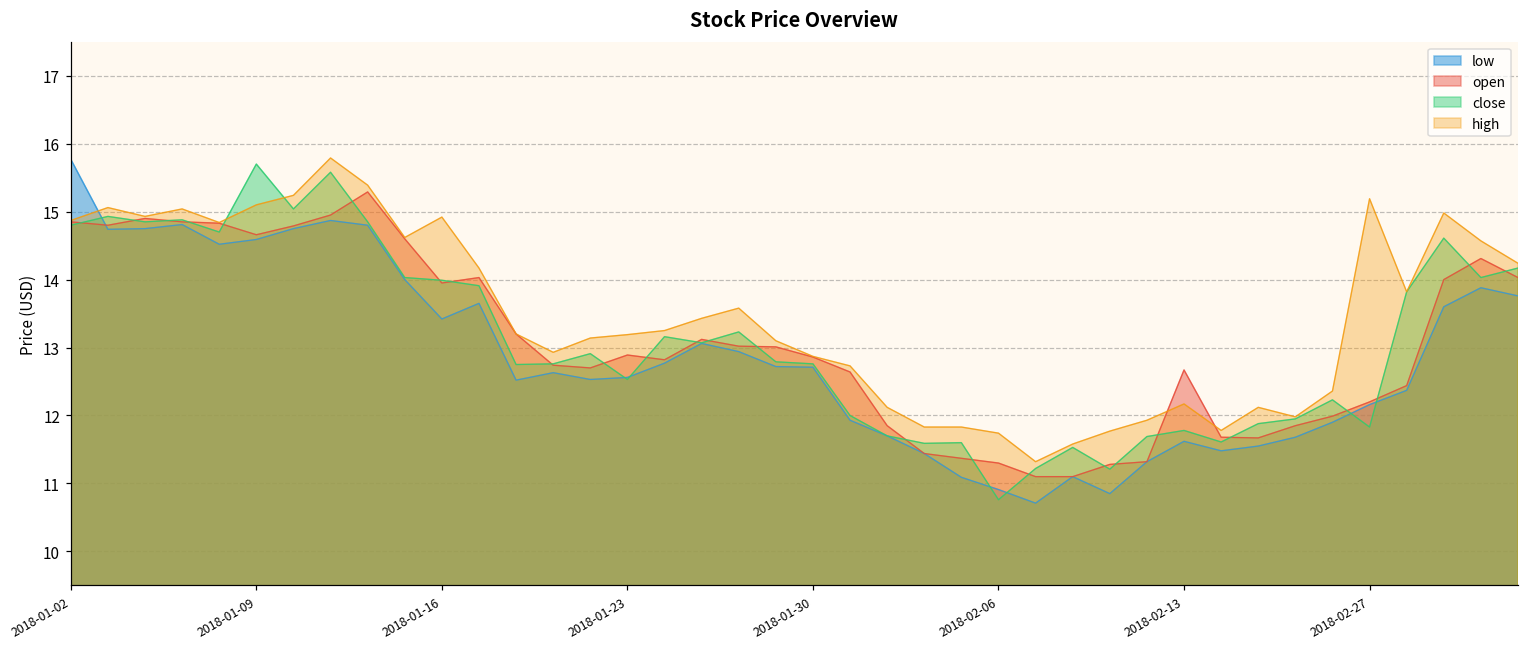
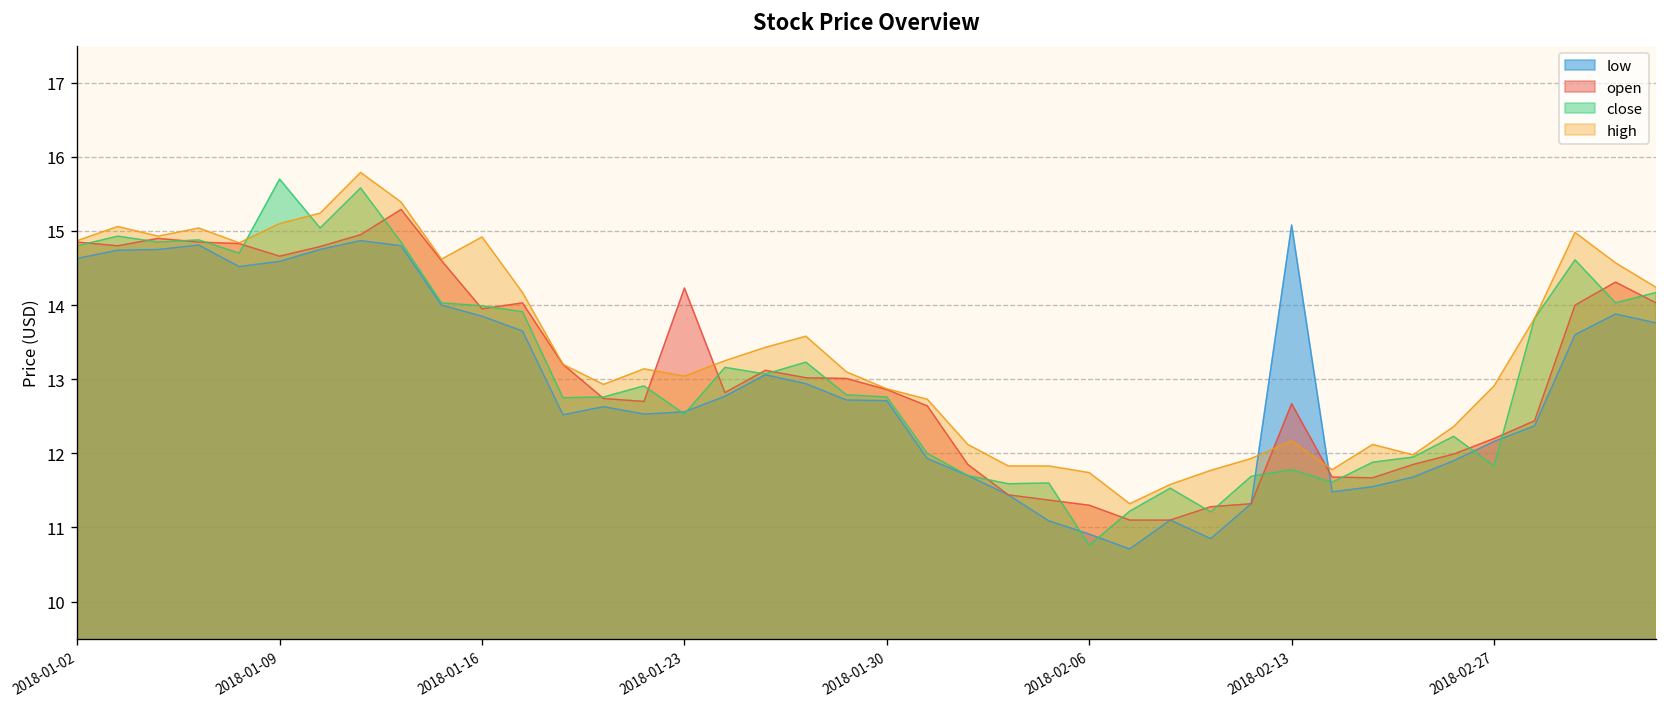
  {
    "low": {
-     "2018-01-02": 15.8,
+     "2018-01-02": 14.6,
      "2018-01-09": 14.6,
-     "2018-01-16": 13.4,
+     "2018-01-16": 13.9,
      "2018-01-30": 12.7,
      "2018-02-06": 10.9,
-     "2018-02-13": 11.6
+     "2018-02-13": 15.1
    },
    "open": {
      "2018-01-09": 14.7,
-     "2018-01-23": 12.9,
+     "2018-01-23": 14.2,
      "2018-02-06": 11.3,
      "2018-02-13": 12.7
    },
    "close": {
      "2018-01-02": 14.8,
      "2018-01-09": 15.7,
      "2018-01-30": 12.8,
      "2018-02-06": 10.8,
      "2018-02-13": 11.8,
      "2018-02-27": 11.8
    },
    "high": {
      "2018-01-09": 15.1,
      "2018-01-16": 14.9,
-     "2018-01-23": 13.2,
+     "2018-01-23": 13.0,
      "2018-02-06": 11.7,
      "2018-02-13": 12.2,
-     "2018-02-27": 15.2
+     "2018-02-27": 12.9
    }
  }
